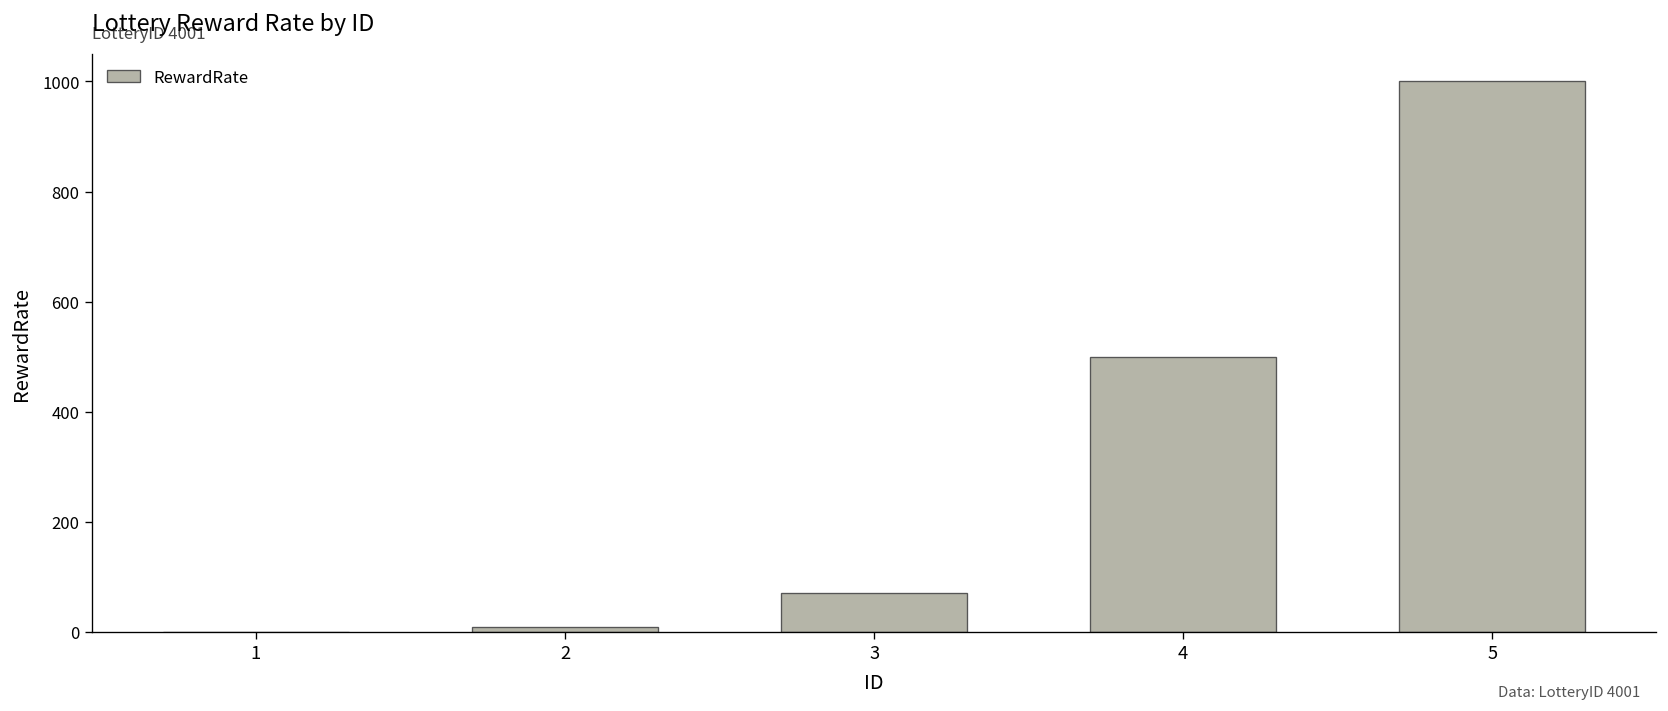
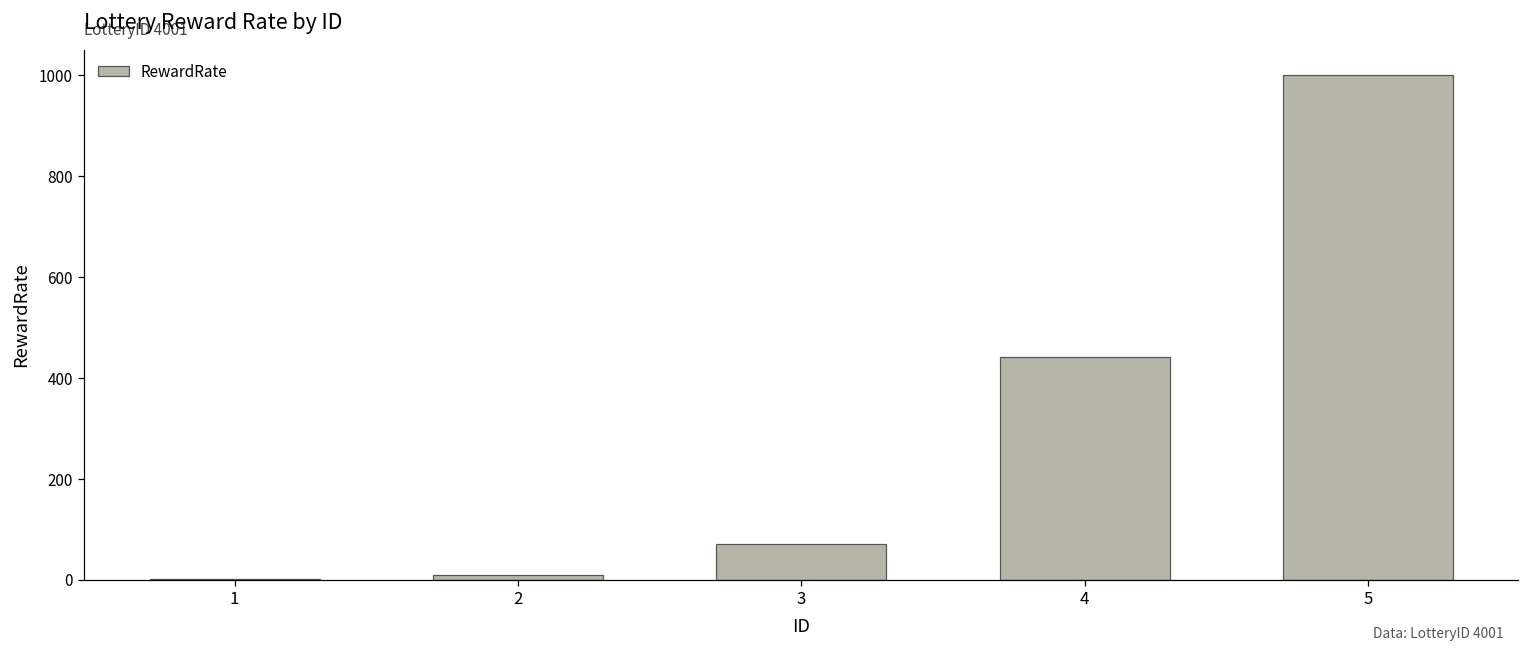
  {
    "2": 10,
    "3": 70,
-   "4": 500,
+   "4": 440,
    "5": 1000
  }
